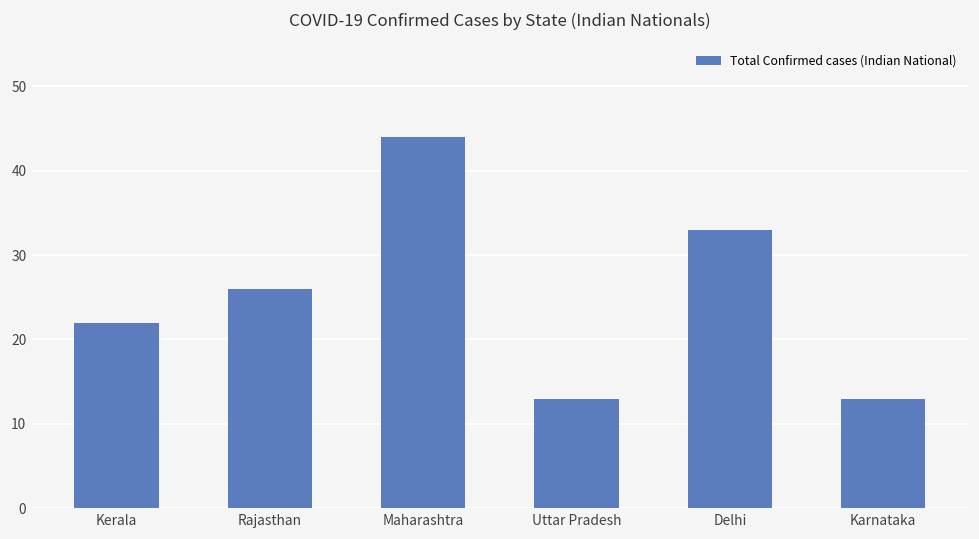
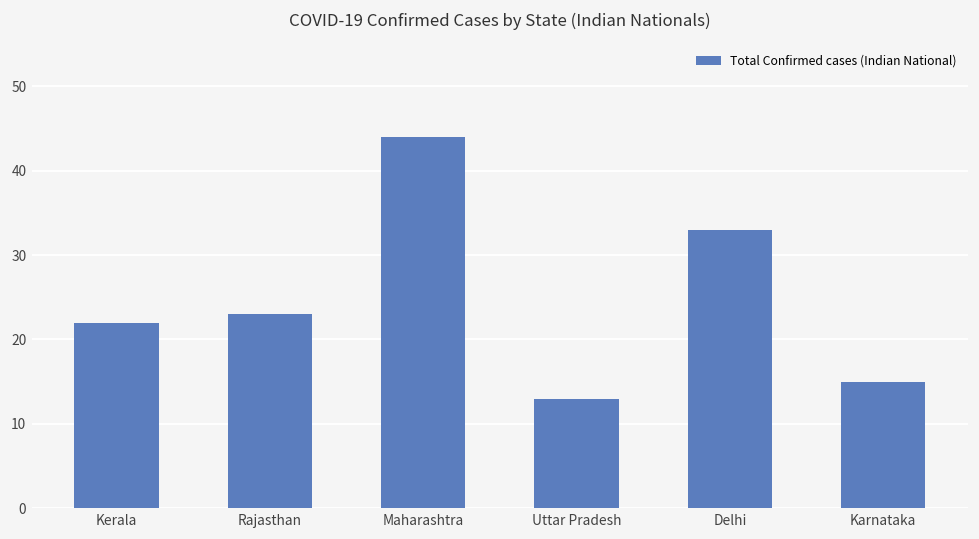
  {
    "Kerala": 22,
-   "Rajasthan": 26,
+   "Rajasthan": 23,
    "Maharashtra": 44,
    "Uttar Pradesh": 13,
    "Delhi": 33,
-   "Karnataka": 13
+   "Karnataka": 15
  }
